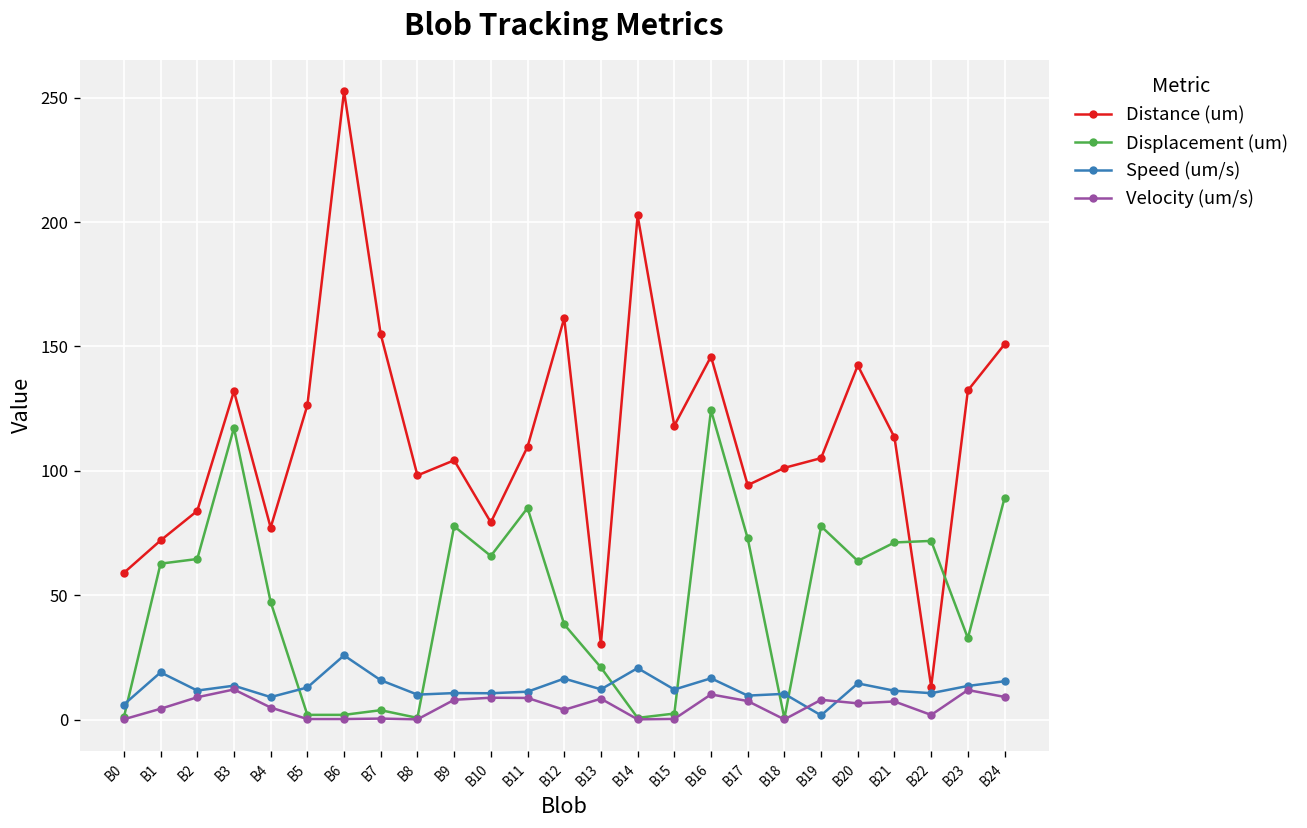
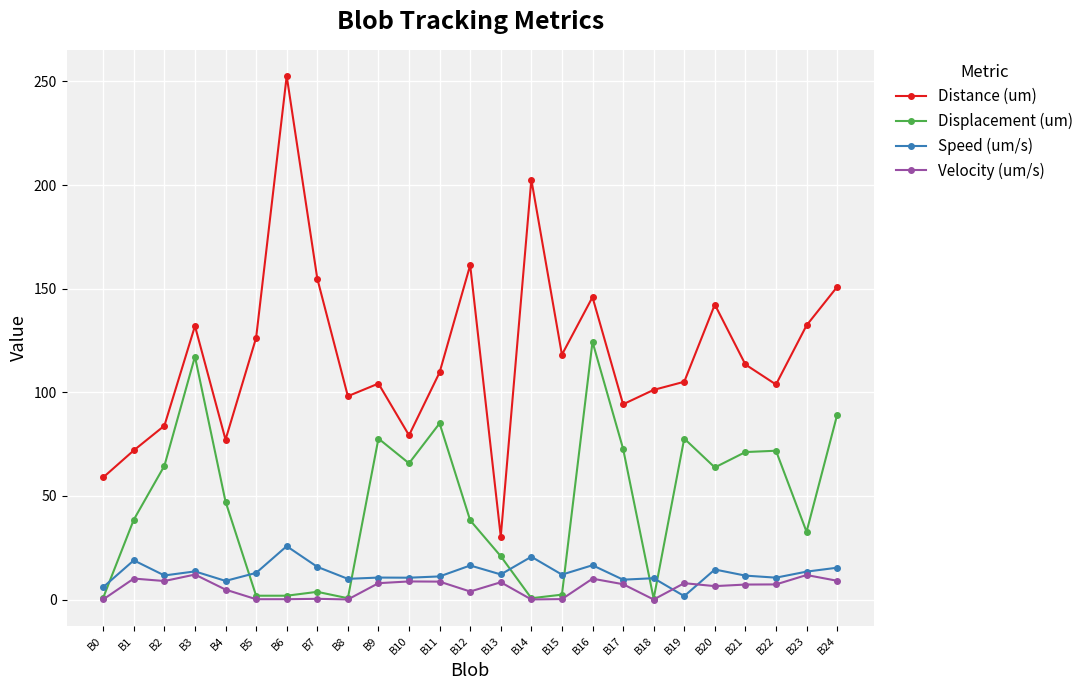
  {
    "Distance (um)": {
      "B0": 59,
      "B1": 72,
      "B2": 84,
      "B3": 132,
      "B4": 77,
      "B5": 126,
      "B6": 253,
      "B7": 155,
      "B8": 98,
      "B9": 104,
      "B10": 79,
      "B11": 110,
      "B12": 161,
      "B13": 30,
      "B14": 203,
      "B15": 118,
      "B16": 146,
      "B17": 94,
      "B18": 101,
      "B19": 105,
      "B20": 142,
      "B21": 113,
-     "B22": 13,
+     "B22": 104,
      "B23": 132,
      "B24": 151
    },
    "Displacement (um)": {
-     "B1": 63,
+     "B1": 39,
      "B2": 65,
      "B3": 117,
      "B4": 47,
      "B5": 2,
      "B6": 2,
      "B7": 4,
      "B9": 78,
      "B10": 66,
      "B11": 85,
      "B12": 38,
      "B13": 21,
      "B15": 2,
      "B16": 124,
      "B17": 73,
      "B19": 78,
      "B20": 64,
      "B21": 71,
      "B22": 72,
      "B23": 33,
      "B24": 89
    },
    "Speed (um/s)": {
      "B0": 6,
      "B1": 19,
      "B2": 12,
      "B3": 14,
      "B4": 9,
      "B5": 13,
      "B6": 26,
      "B7": 16,
      "B8": 10,
      "B9": 11,
      "B10": 11,
      "B11": 11,
      "B12": 16,
      "B13": 12,
      "B14": 21,
      "B15": 12,
      "B16": 17,
      "B17": 10,
      "B18": 10,
      "B19": 2,
      "B20": 15,
      "B21": 12,
      "B22": 11,
      "B23": 14,
      "B24": 15
    },
    "Velocity (um/s)": {
-     "B1": 4,
+     "B1": 10,
      "B2": 9,
      "B3": 12,
      "B4": 5,
      "B5": 0,
      "B6": 0,
      "B7": 0,
      "B9": 8,
      "B10": 9,
      "B11": 9,
      "B12": 4,
      "B13": 8,
      "B15": 0,
      "B16": 10,
      "B17": 7,
      "B19": 8,
      "B20": 7,
      "B21": 7,
-     "B22": 2,
+     "B22": 7,
      "B23": 12,
      "B24": 9
    }
  }
